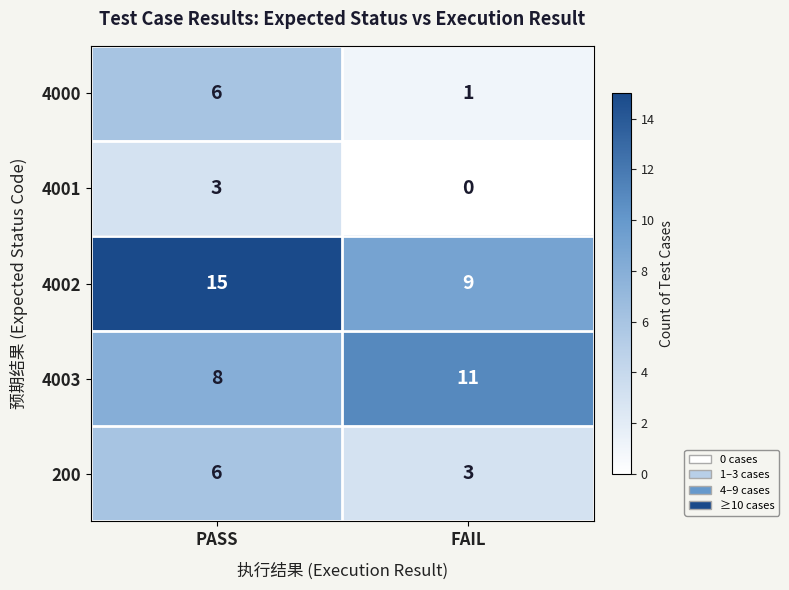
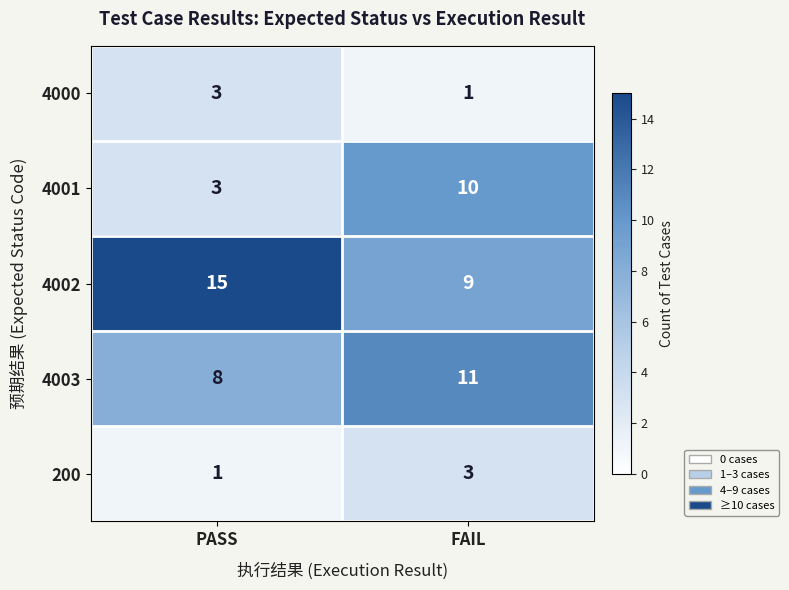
  {
    "4000": {
-     "PASS": 6,
+     "PASS": 3,
      "FAIL": 1
    },
    "4001": {
      "PASS": 3,
-     "FAIL": 0
+     "FAIL": 10
    },
    "4002": {
      "PASS": 15,
      "FAIL": 9
    },
    "4003": {
      "PASS": 8,
      "FAIL": 11
    },
    "200": {
-     "PASS": 6,
+     "PASS": 1,
      "FAIL": 3
    }
  }
